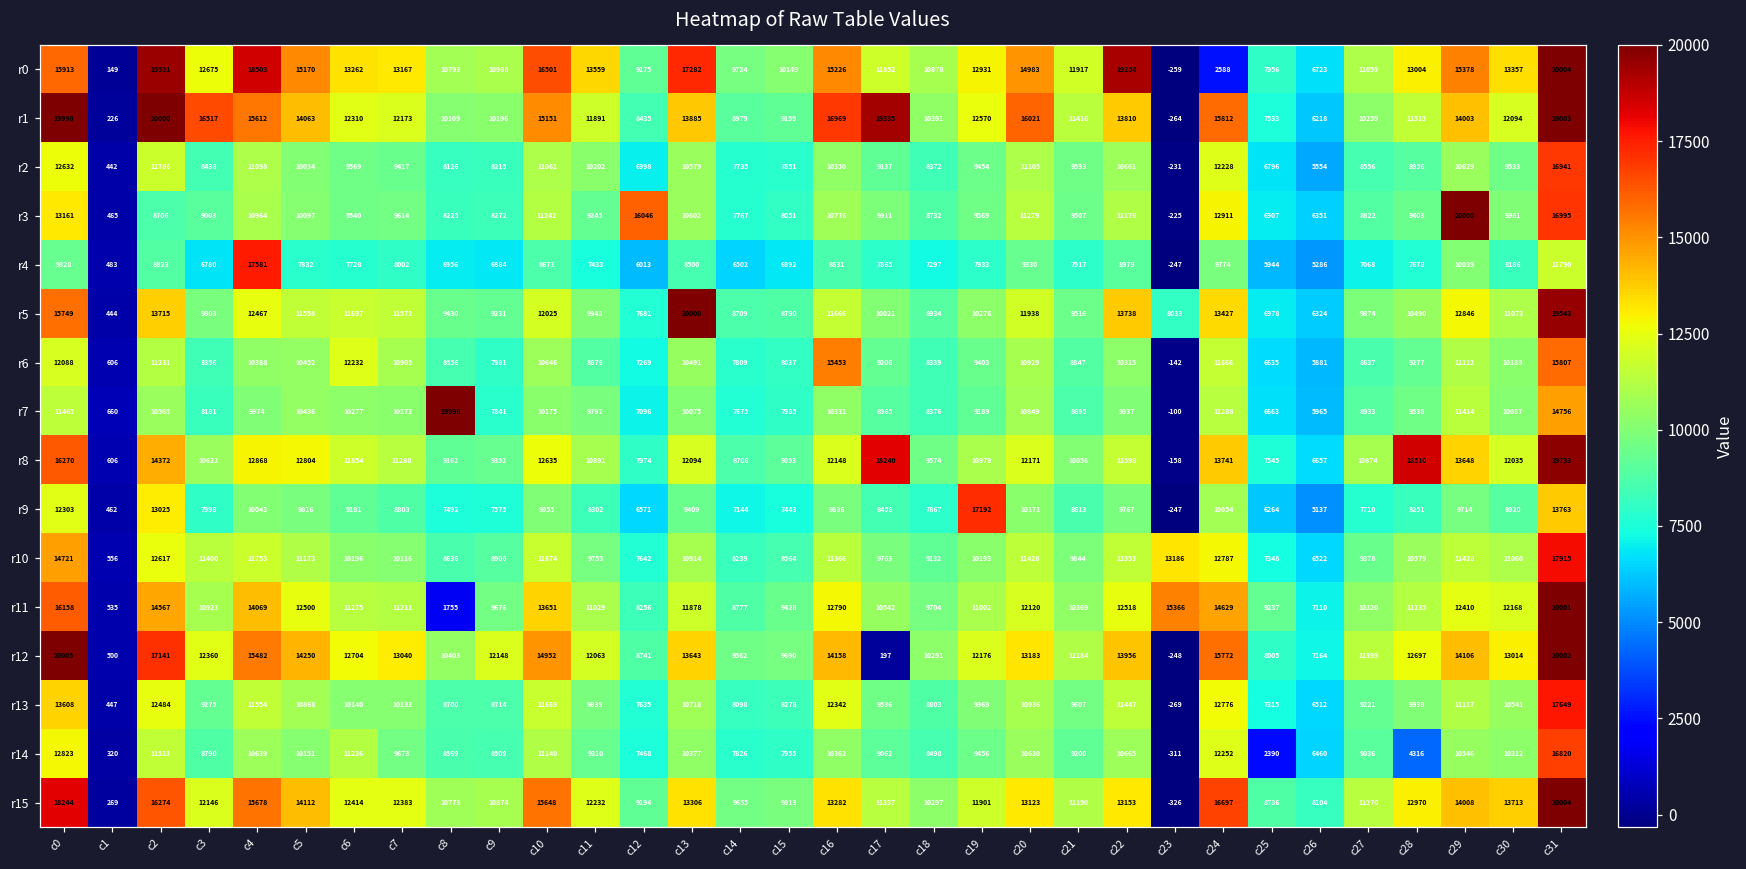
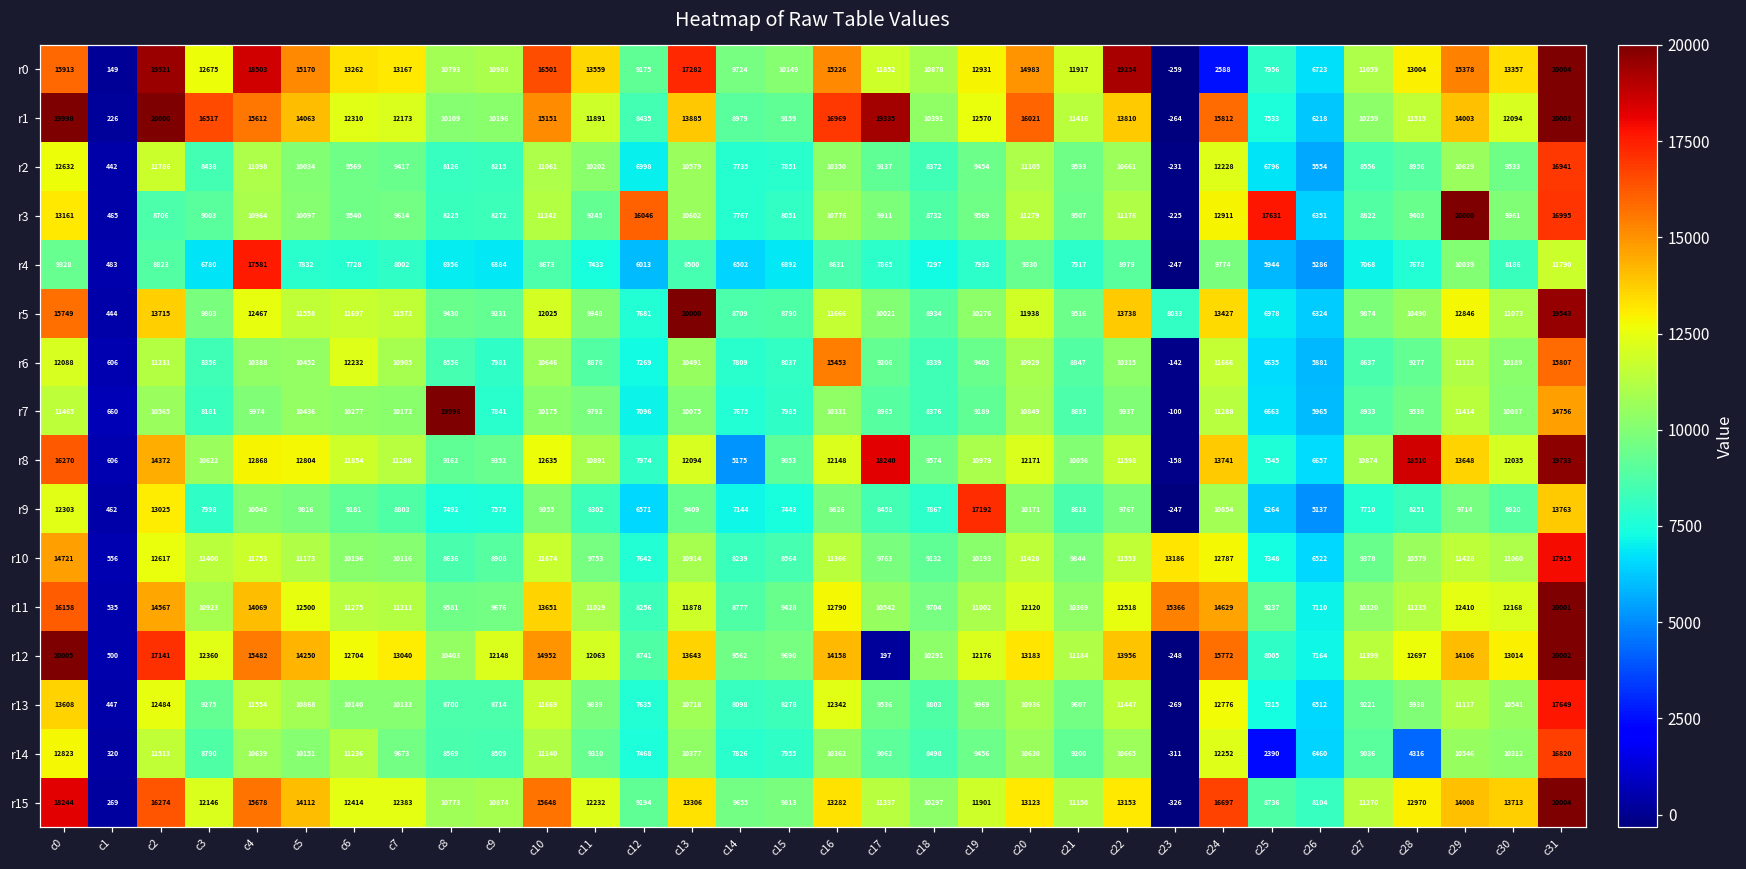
  {
    "r3": {
      "c0": 13161,
      "c1": 465,
      "c2": 8706,
      "c3": 9003,
      "c4": 10964,
      "c5": 10097,
      "c6": 9540,
      "c7": 9614,
      "c8": 8225,
      "c9": 8272,
      "c10": 11242,
      "c11": 9245,
      "c12": 16046,
      "c13": 10602,
      "c14": 7767,
      "c15": 8051,
      "c16": 10776,
      "c17": 9911,
      "c18": 8732,
      "c19": 9569,
      "c20": 11279,
      "c21": 9507,
      "c22": 11176,
      "c23": -225,
      "c24": 12911,
-     "c25": 6907,
+     "c25": 17631,
      "c26": 6351,
      "c27": 8822,
      "c28": 9403,
      "c29": 20000,
      "c30": 9961,
      "c31": 16995
    },
    "r8": {
      "c0": 16270,
      "c1": 606,
      "c2": 14372,
      "c3": 10622,
      "c4": 12868,
      "c5": 12804,
      "c6": 11854,
      "c7": 11288,
      "c8": 9162,
      "c9": 9352,
      "c10": 12635,
      "c11": 10891,
      "c12": 7974,
      "c13": 12094,
-     "c14": 8706,
+     "c14": 5175,
      "c15": 9053,
      "c16": 12148,
      "c17": 18240,
      "c18": 9574,
      "c19": 10979,
      "c20": 12171,
      "c21": 10056,
      "c22": 11598,
      "c23": -158,
      "c24": 13741,
      "c25": 7545,
      "c26": 6657,
      "c27": 10874,
      "c28": 18510,
      "c29": 13648,
      "c30": 12035,
      "c31": 19733
    },
    "r11": {
      "c0": 16158,
      "c1": 535,
      "c2": 14567,
      "c3": 10923,
      "c4": 14069,
      "c5": 12500,
      "c6": 11275,
      "c7": 11211,
-     "c8": 1755,
+     "c8": 9581,
      "c9": 9676,
      "c10": 13651,
      "c11": 11029,
      "c12": 8256,
      "c13": 11878,
      "c14": 8777,
      "c15": 9428,
      "c16": 12790,
      "c17": 10542,
      "c18": 9704,
      "c19": 11002,
      "c20": 12120,
      "c21": 10369,
      "c22": 12518,
      "c23": 15366,
      "c24": 14629,
      "c25": 9237,
      "c26": 7110,
      "c27": 10320,
      "c28": 11235,
      "c29": 12410,
      "c30": 12168,
      "c31": 20001
    }
  }
